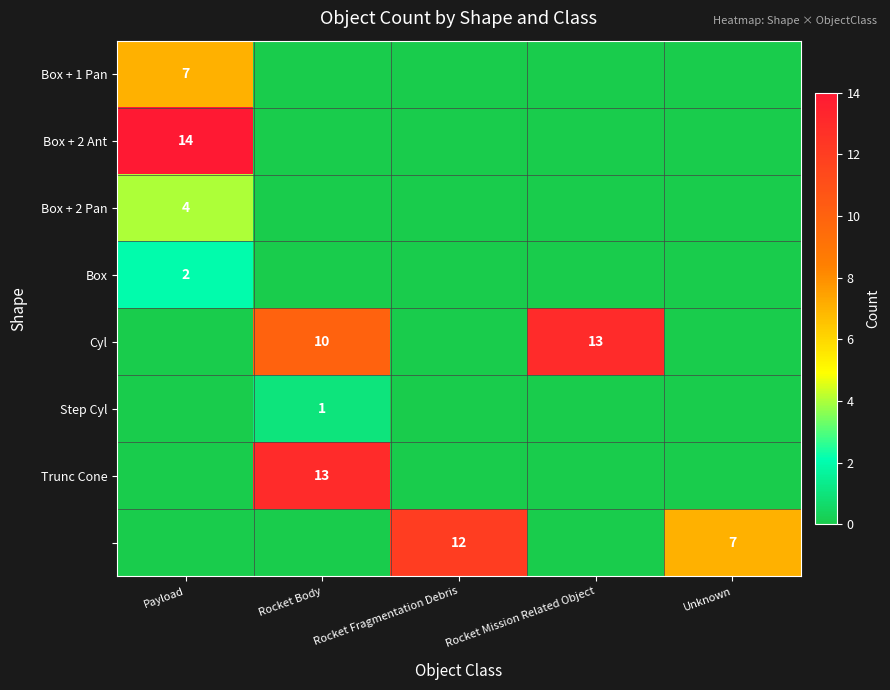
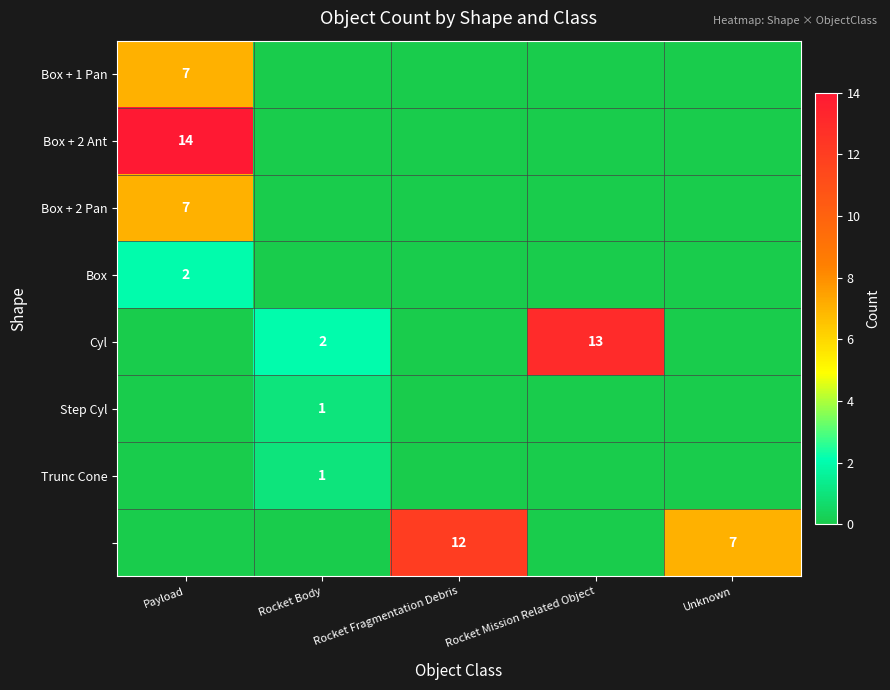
  {
    "Box + 1 Pan": {
      "Payload": 7
    },
    "Box + 2 Ant": {
      "Payload": 14
    },
    "Box + 2 Pan": {
-     "Payload": 4
+     "Payload": 7
    },
    "Box": {
      "Payload": 2
    },
    "Cyl": {
-     "Rocket Body": 10,
+     "Rocket Body": 2,
      "Rocket Mission Related Object": 13
    },
    "Step Cyl": {
      "Rocket Body": 1
    },
    "Trunc Cone": {
-     "Rocket Body": 13
+     "Rocket Body": 1
    }
  }
